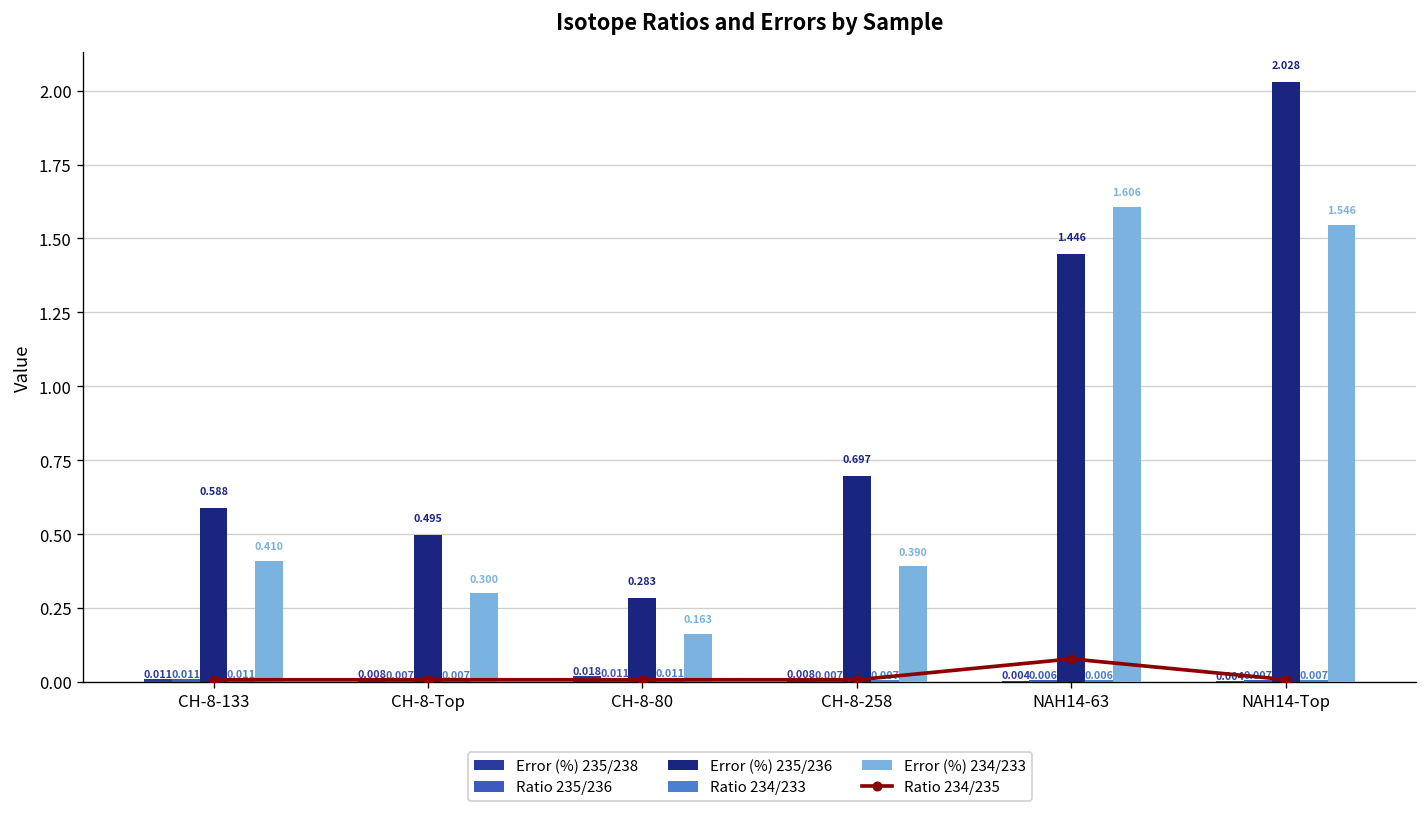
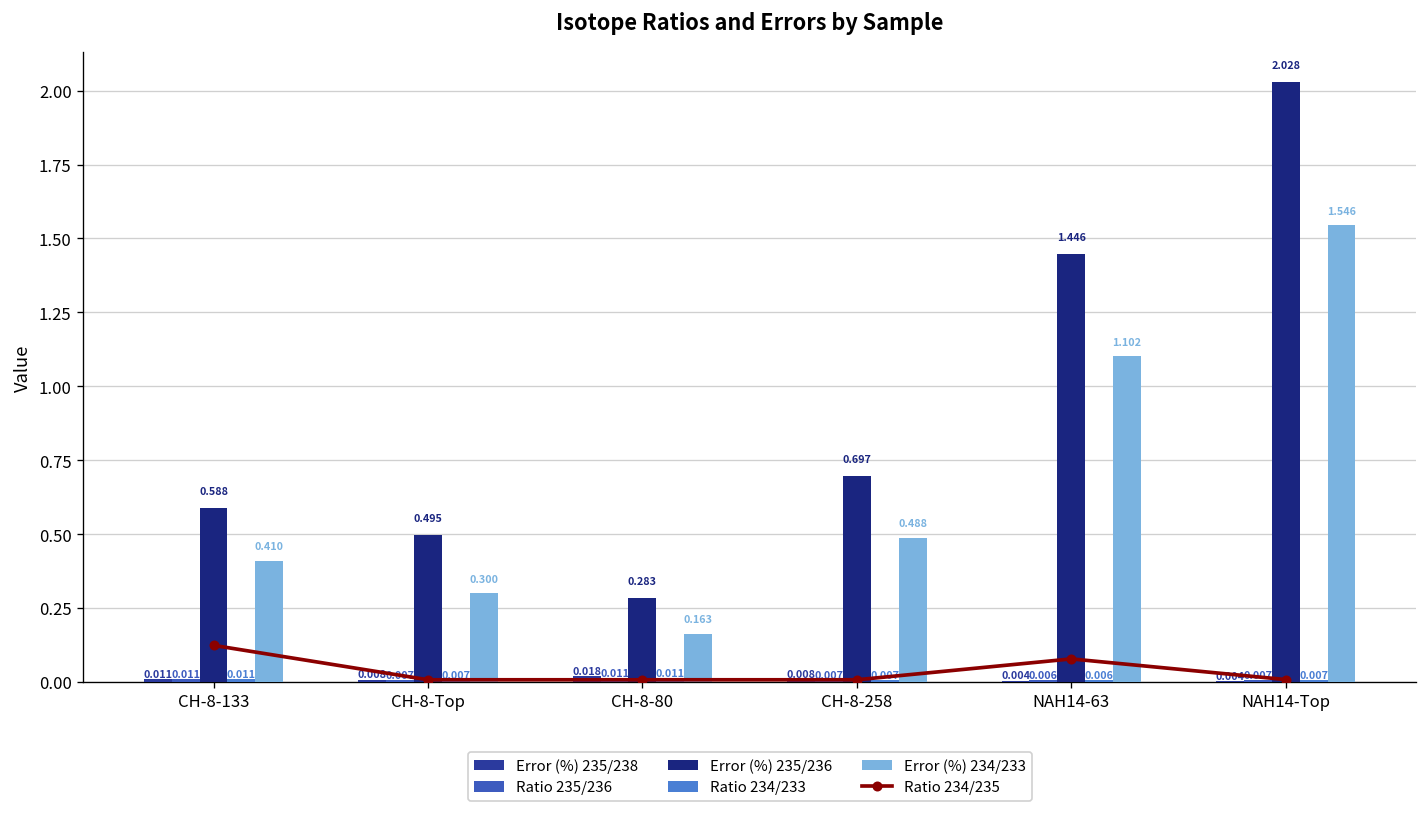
  {
    "Ratio 234/235": {
-     "CH-8-133": 0.01,
+     "CH-8-133": 0.12,
      "CH-8-80": 0.01,
      "NAH14-63": 0.08,
      "NAH14-Top": 0.01
    },
    "Error (%) 234/233": {
      "CH-8-133": 0.410,
      "CH-8-Top": 0.300,
      "CH-8-80": 0.163,
-     "CH-8-258": 0.390,
-     "NAH14-63": 1.606,
+     "CH-8-258": 0.488,
+     "NAH14-63": 1.102,
      "NAH14-Top": 1.546
    }
  }
